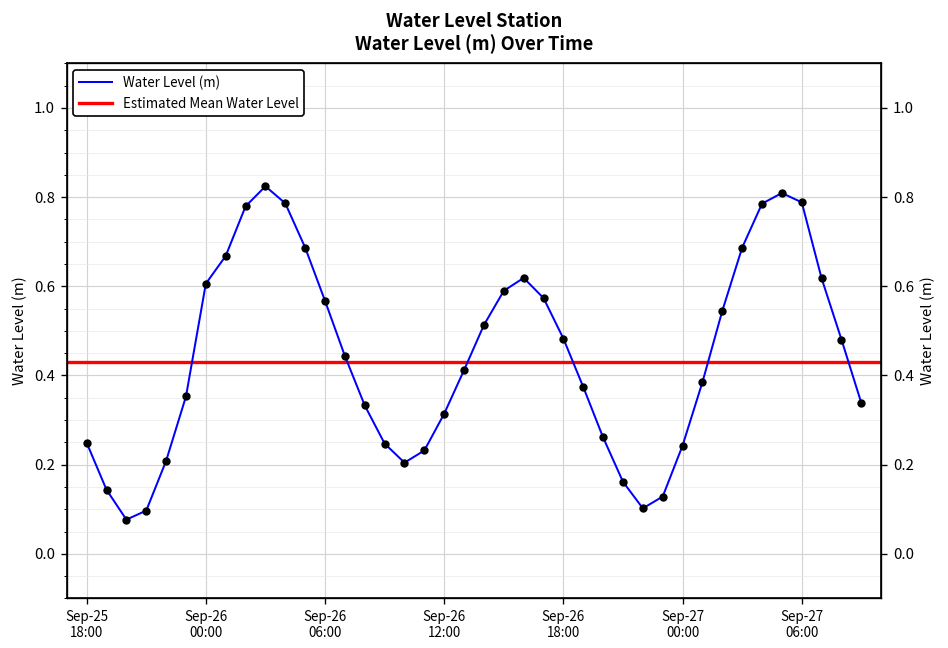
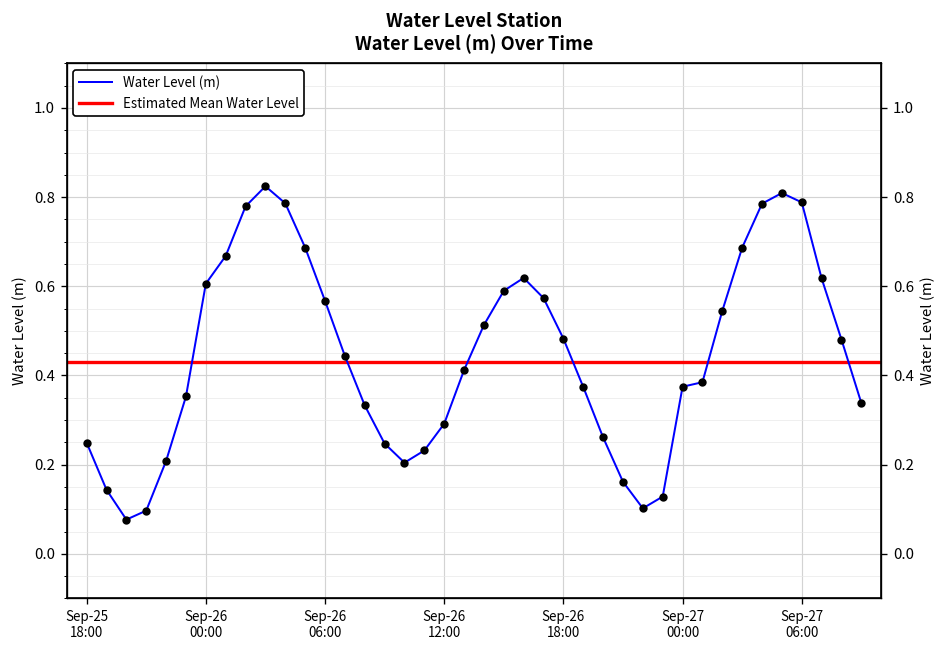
  {
    "Sep-25 18:00": 0.25,
    "Sep-26 00:00": 0.61,
    "Sep-26 06:00": 0.57,
-   "Sep-26 12:00": 0.31,
+   "Sep-26 12:00": 0.29,
    "Sep-26 18:00": 0.48,
-   "Sep-27 00:00": 0.24,
+   "Sep-27 00:00": 0.37,
    "Sep-27 06:00": 0.79
  }
